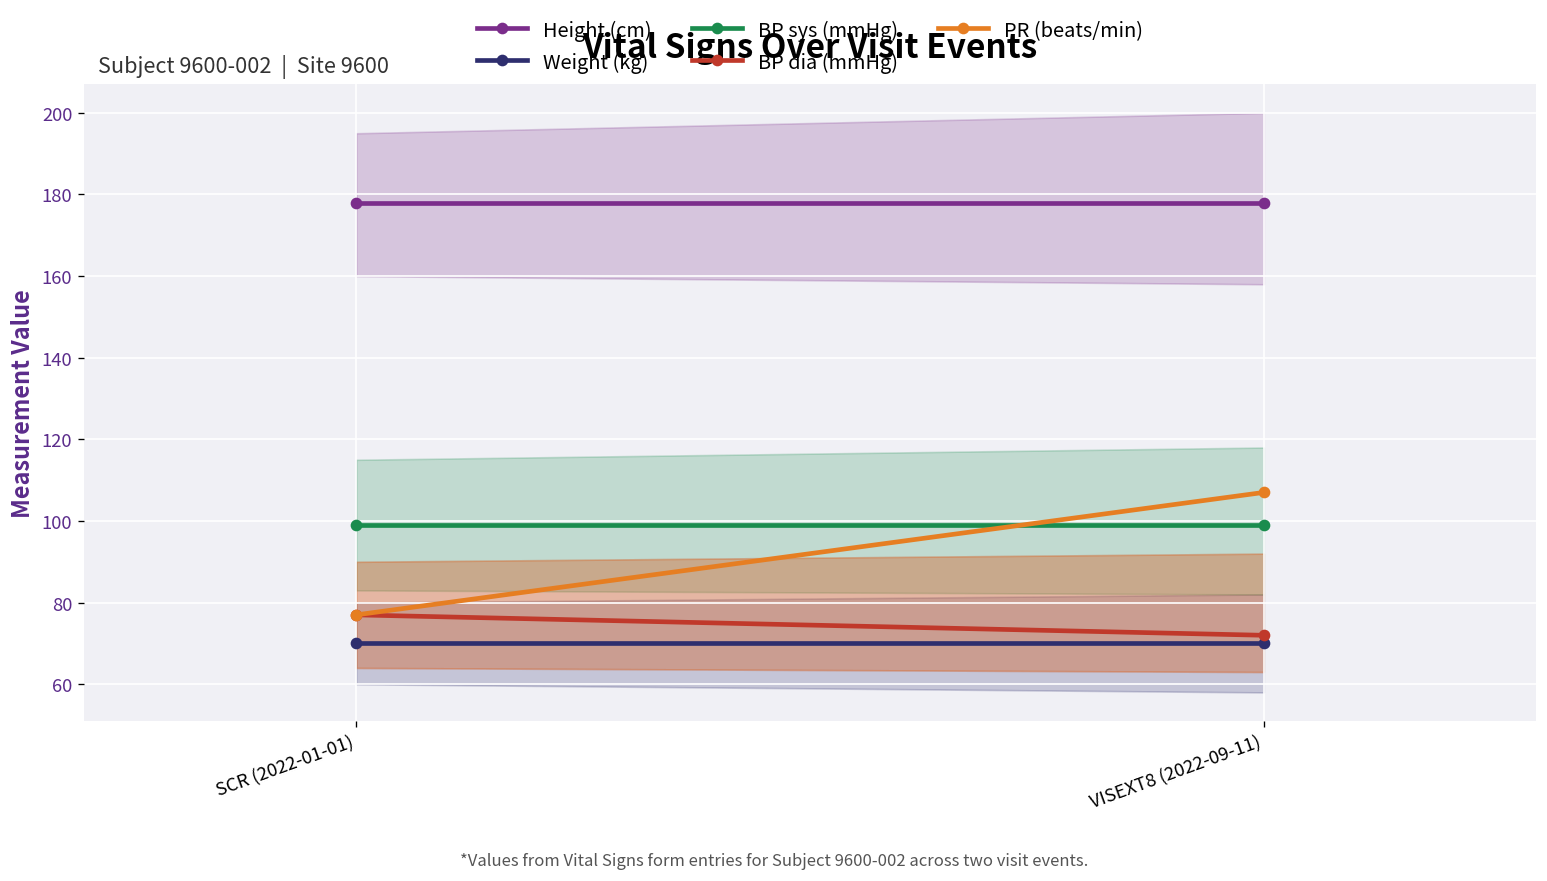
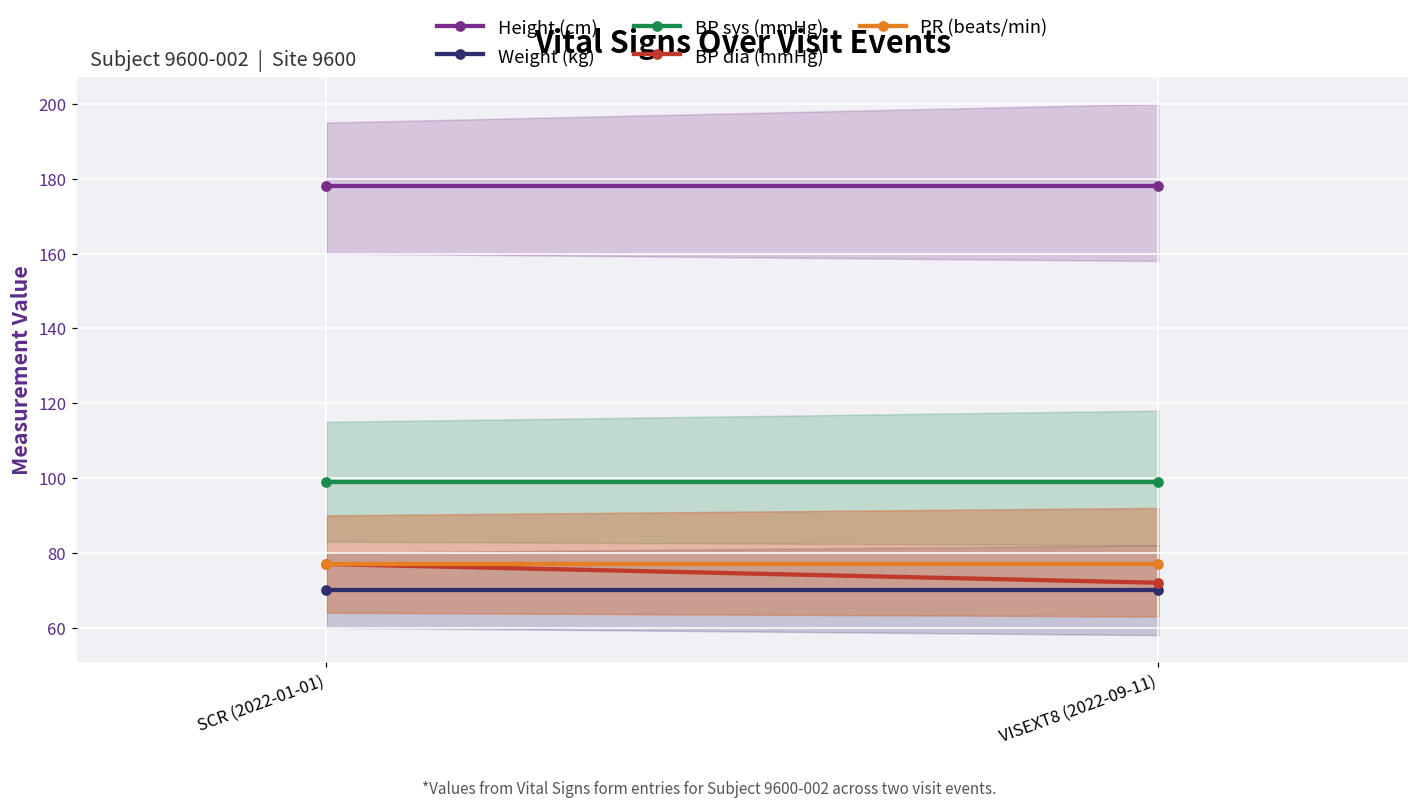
  {
    "PR (beats/min)": {
-     "VISEXT8 (2022-09-11)": 107
+     "VISEXT8 (2022-09-11)": 77
    }
  }
